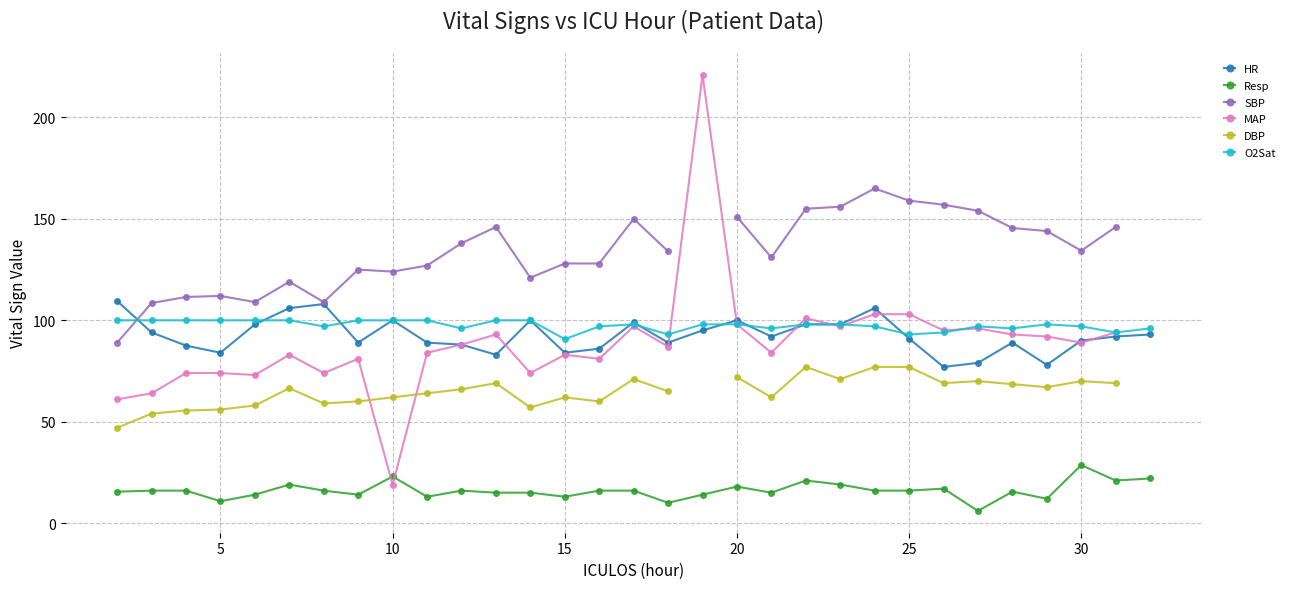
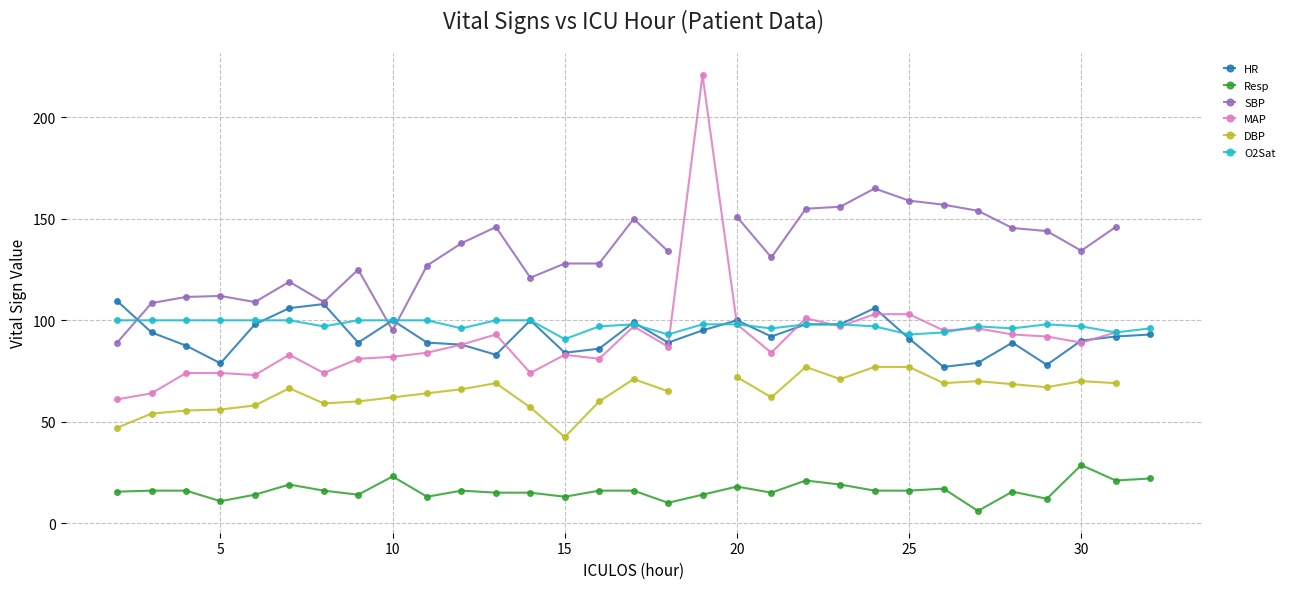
  {
    "HR": {
-     "5": 84,
+     "5": 79,
      "20": 100,
      "25": 91
    },
    "Resp": {
      "5": 11,
      "10": 23,
      "15": 13,
      "20": 18,
      "25": 16,
      "30": 29
    },
    "SBP": {
      "5": 112,
-     "10": 124,
+     "10": 95,
      "15": 128,
      "20": 151,
      "25": 159,
      "30": 134
    },
    "MAP": {
      "5": 74,
-     "10": 19,
+     "10": 82,
      "25": 103
    },
    "DBP": {
      "5": 56,
      "10": 62,
-     "15": 62,
+     "15": 42,
      "20": 72,
      "25": 77,
      "30": 70
    },
    "O2Sat": {
      "5": 100,
      "15": 91,
      "25": 93,
      "30": 97
    }
  }
